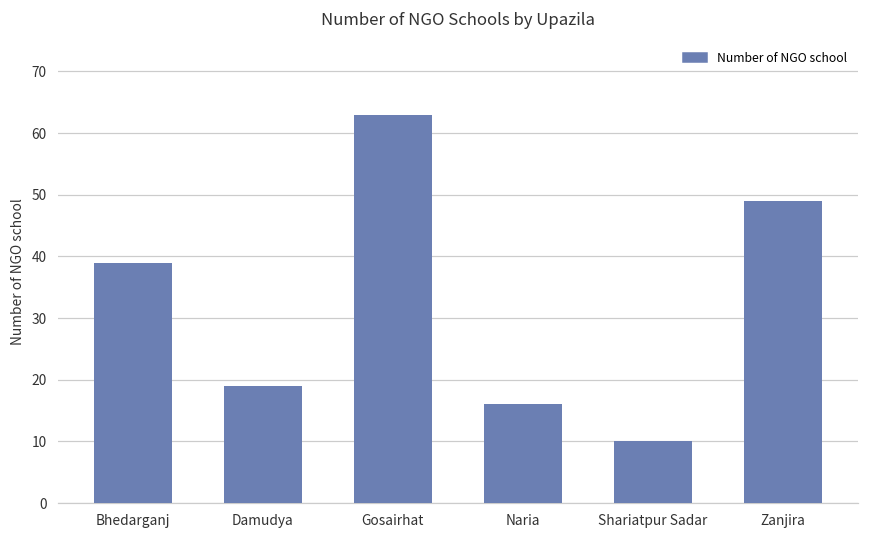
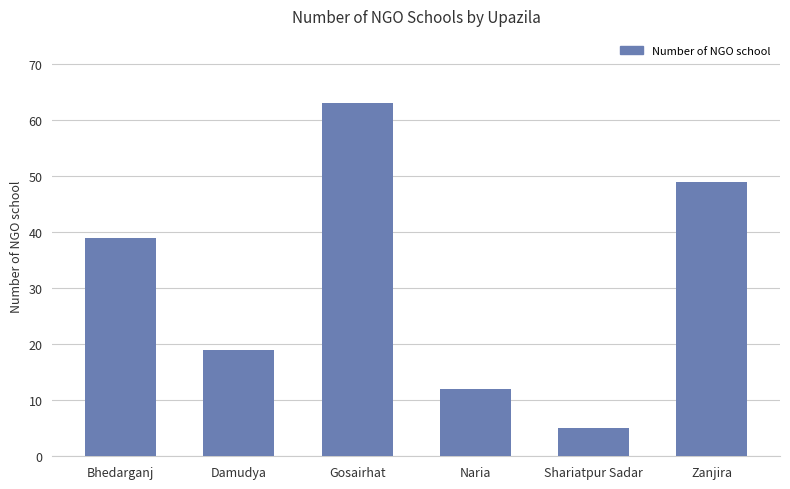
  {
    "Bhedarganj": 39,
    "Damudya": 19,
    "Gosairhat": 63,
-   "Naria": 16,
-   "Shariatpur Sadar": 10,
+   "Naria": 12,
+   "Shariatpur Sadar": 5,
    "Zanjira": 49
  }
